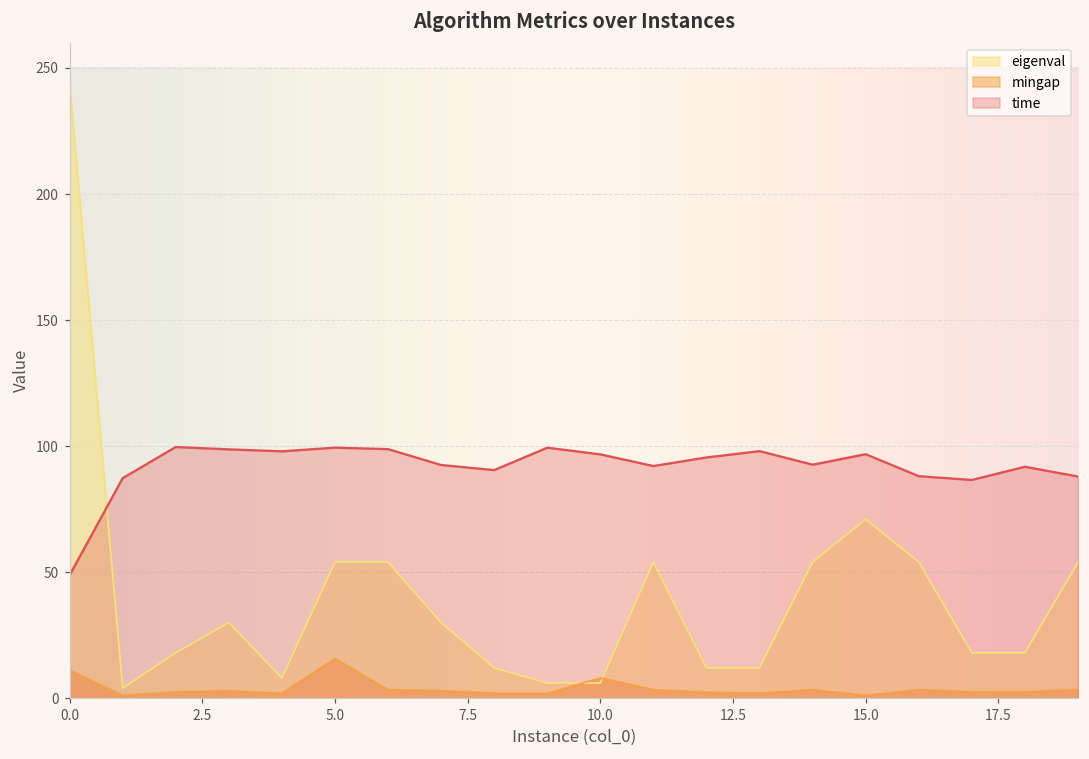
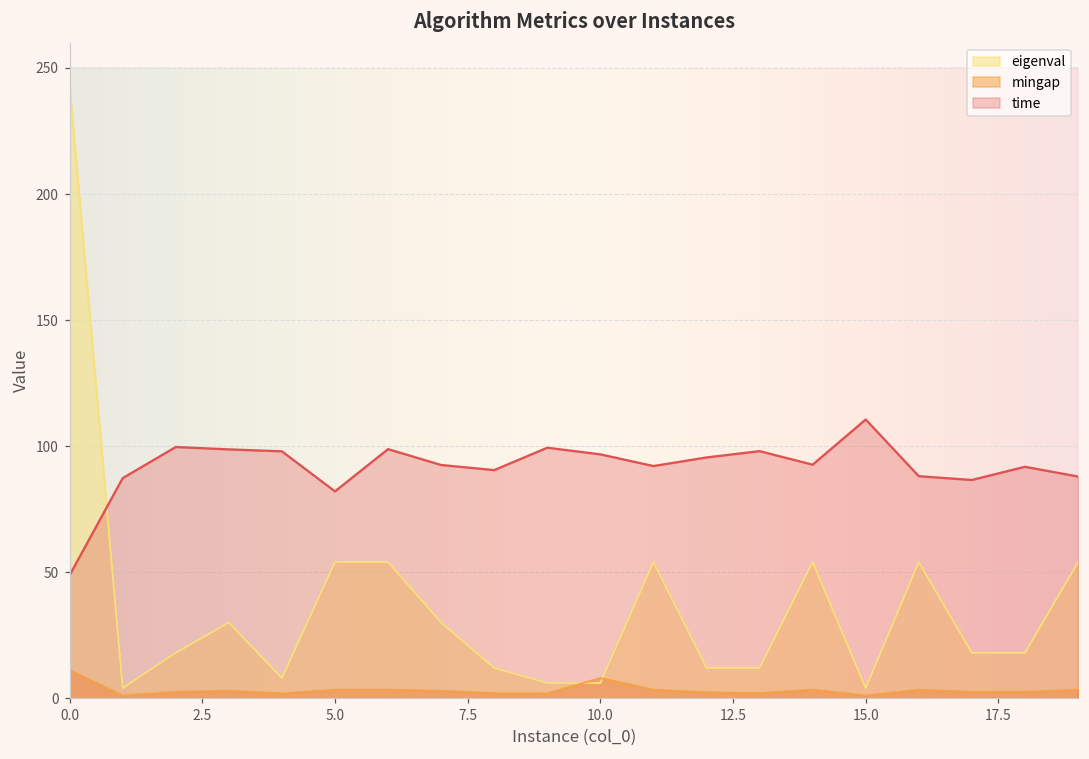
  {
    "eigenval": {
      "0.0": 243,
      "5.0": 54,
      "10.0": 6,
-     "15.0": 71
+     "15.0": 4
    },
    "mingap": {
      "0.0": 11,
-     "5.0": 16,
+     "5.0": 3,
      "10.0": 8,
      "15.0": 1
    },
    "time": {
      "0.0": 49,
-     "5.0": 99,
+     "5.0": 82,
      "10.0": 97,
-     "15.0": 97
+     "15.0": 111
    }
  }
